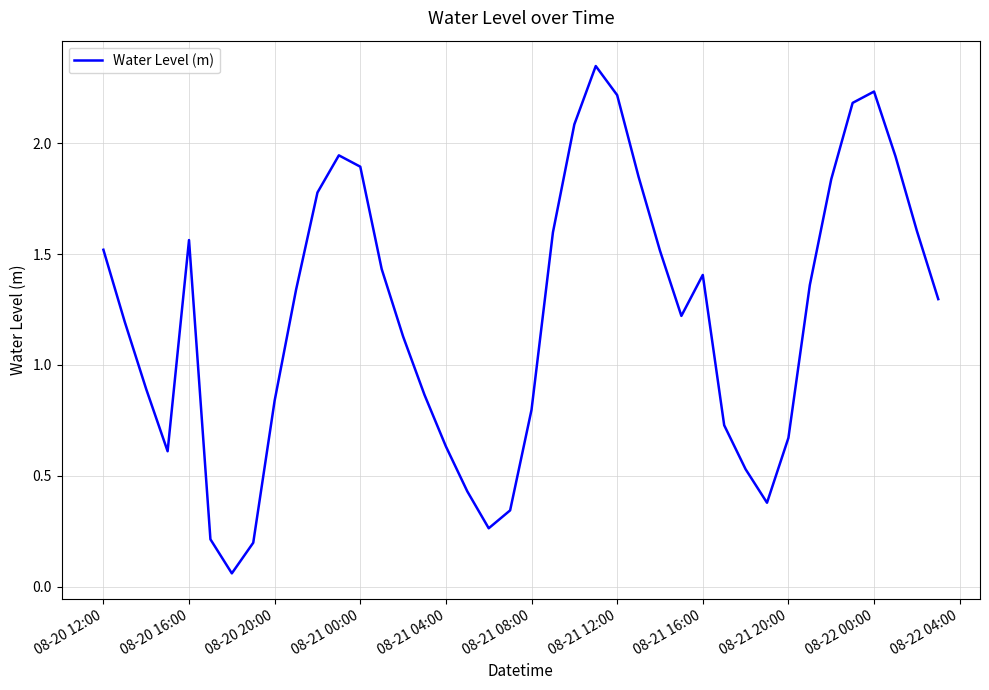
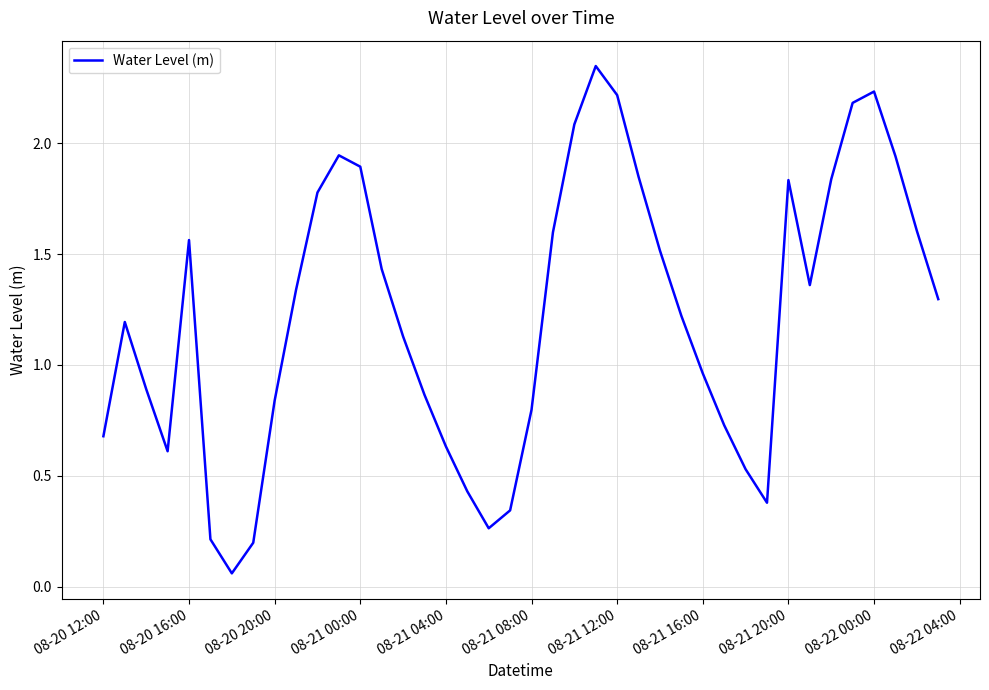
  {
-   "08-20 12:00": 1.52,
+   "08-20 12:00": 0.68,
    "08-20 16:00": 1.56,
    "08-20 20:00": 0.84,
    "08-21 00:00": 1.89,
    "08-21 04:00": 0.63,
    "08-21 08:00": 0.80,
    "08-21 12:00": 2.22,
-   "08-21 16:00": 1.41,
-   "08-21 20:00": 0.67,
+   "08-21 16:00": 0.96,
+   "08-21 20:00": 1.83,
    "08-22 00:00": 2.23
  }
